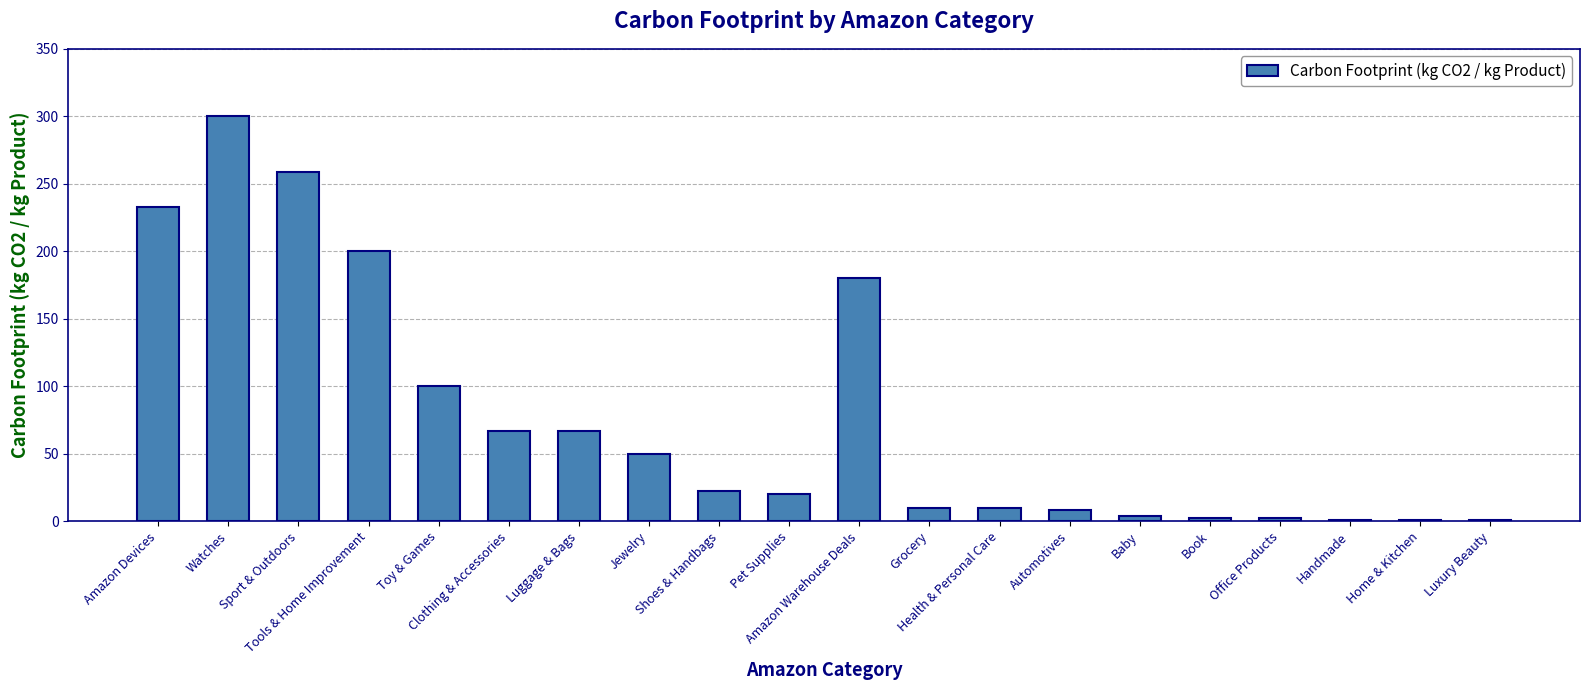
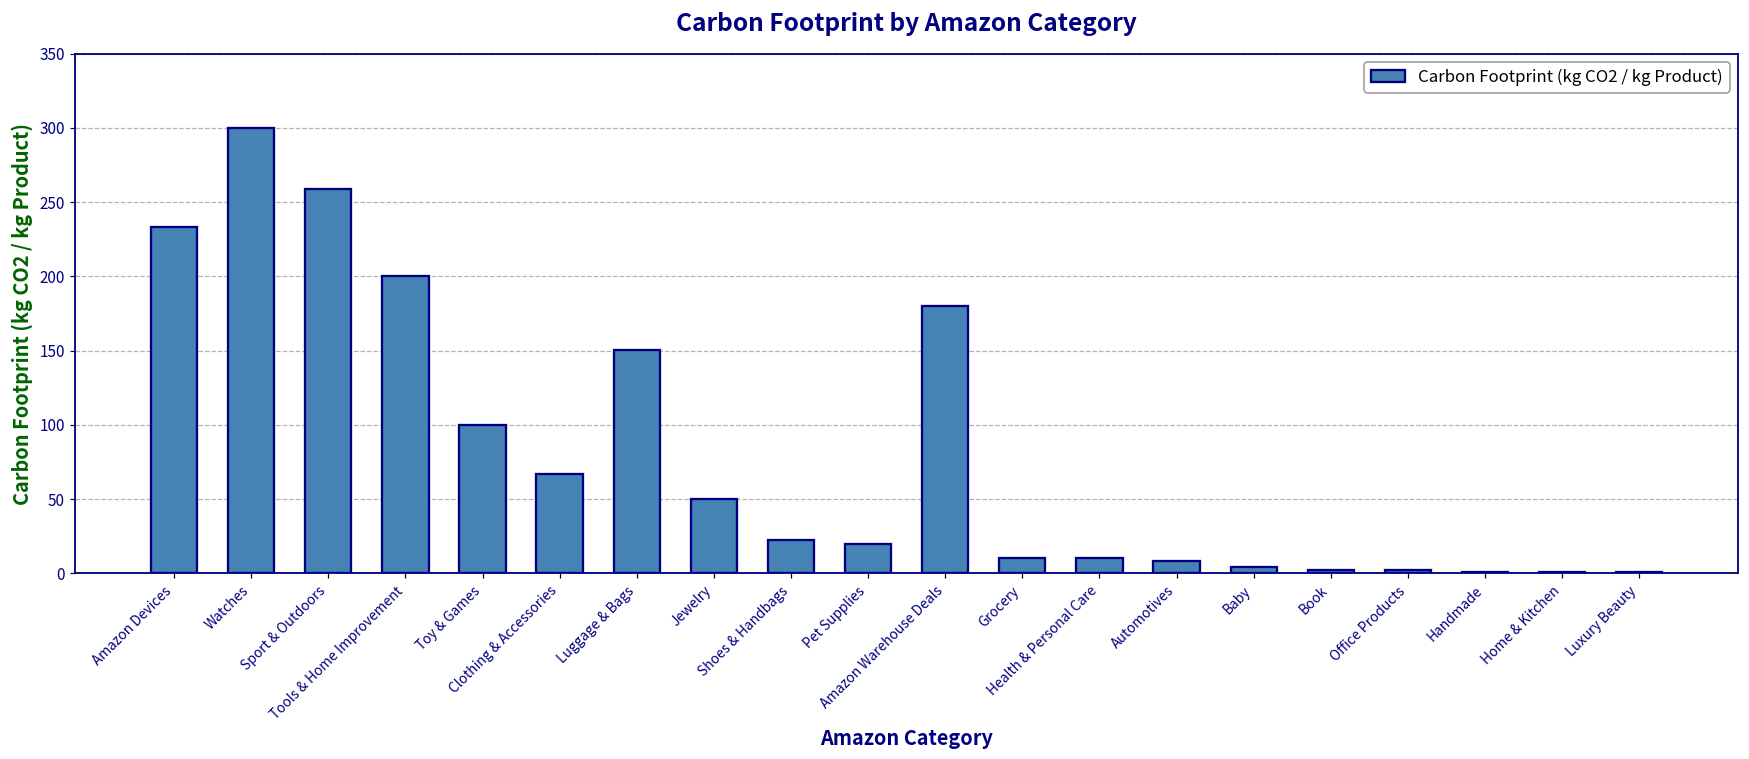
  {
    "Amazon Devices": 233,
    "Watches": 300,
    "Sport & Outdoors": 259,
    "Tools & Home Improvement": 200,
    "Toy & Games": 100,
    "Clothing & Accessories": 67,
-   "Luggage & Bags": 67,
+   "Luggage & Bags": 150,
    "Jewelry": 50,
    "Shoes & Handbags": 23,
    "Pet Supplies": 20,
    "Amazon Warehouse Deals": 180,
    "Grocery": 10,
    "Health & Personal Care": 10,
    "Automotives": 8,
    "Baby": 4,
    "Book": 2,
    "Office Products": 2
  }
